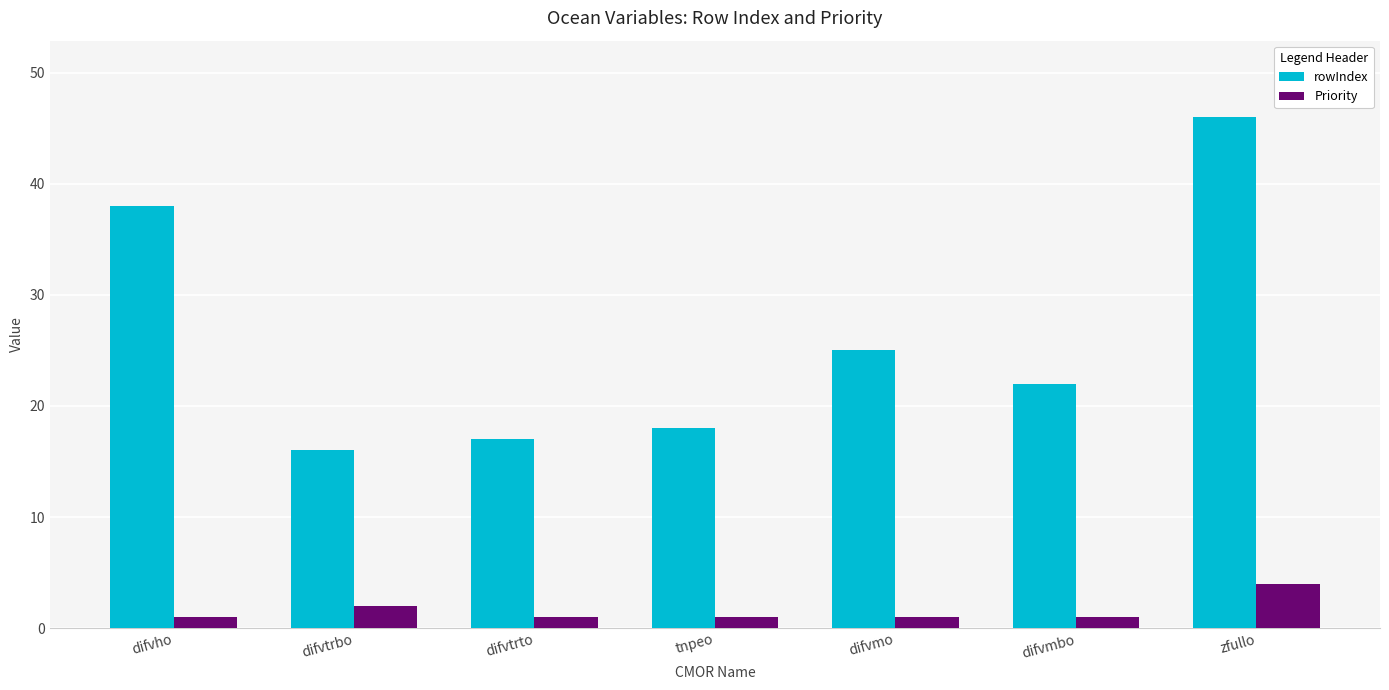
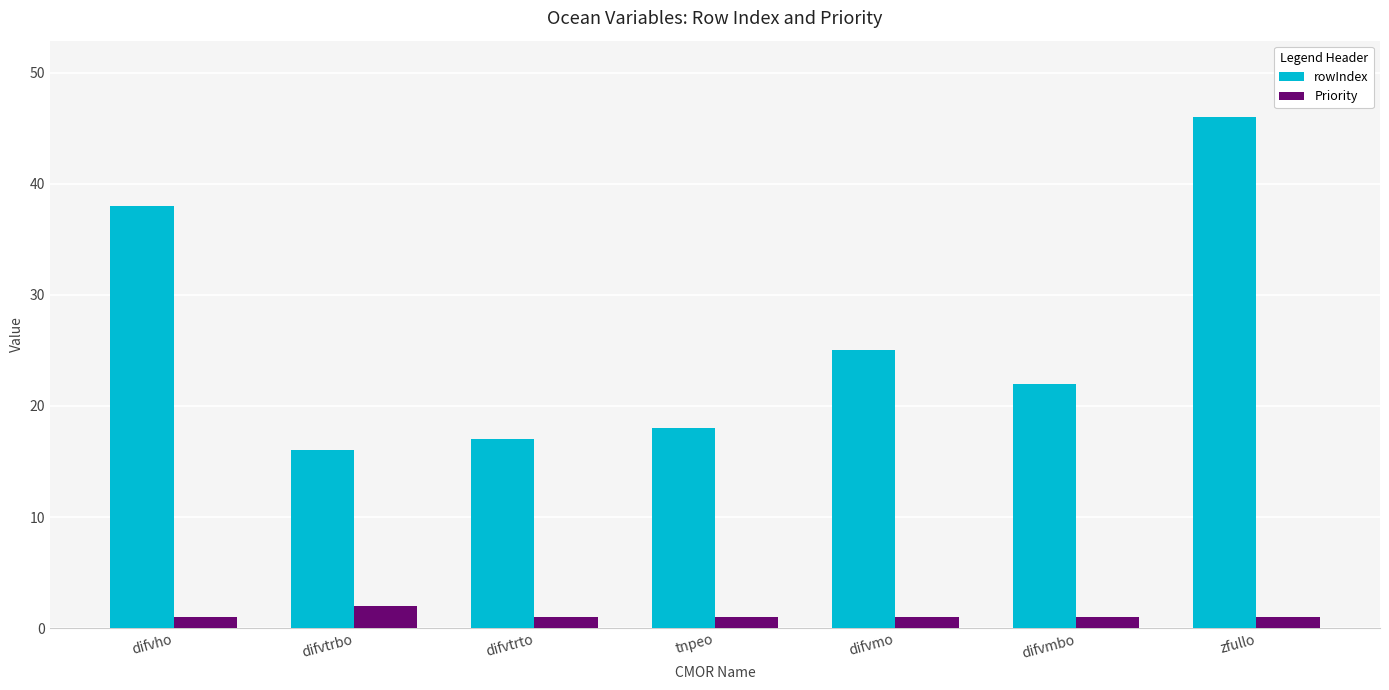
  {
    "rowIndex": {
      "difvho": 38,
      "difvtrbo": 16,
      "difvtrto": 17,
      "tnpeo": 18,
      "difvmo": 25,
      "difvmbo": 22,
      "zfullo": 46
    },
    "Priority": {
      "difvho": 1,
      "difvtrbo": 2,
      "difvtrto": 1,
      "tnpeo": 1,
      "difvmo": 1,
      "difvmbo": 1,
-     "zfullo": 4
+     "zfullo": 1
    }
  }
